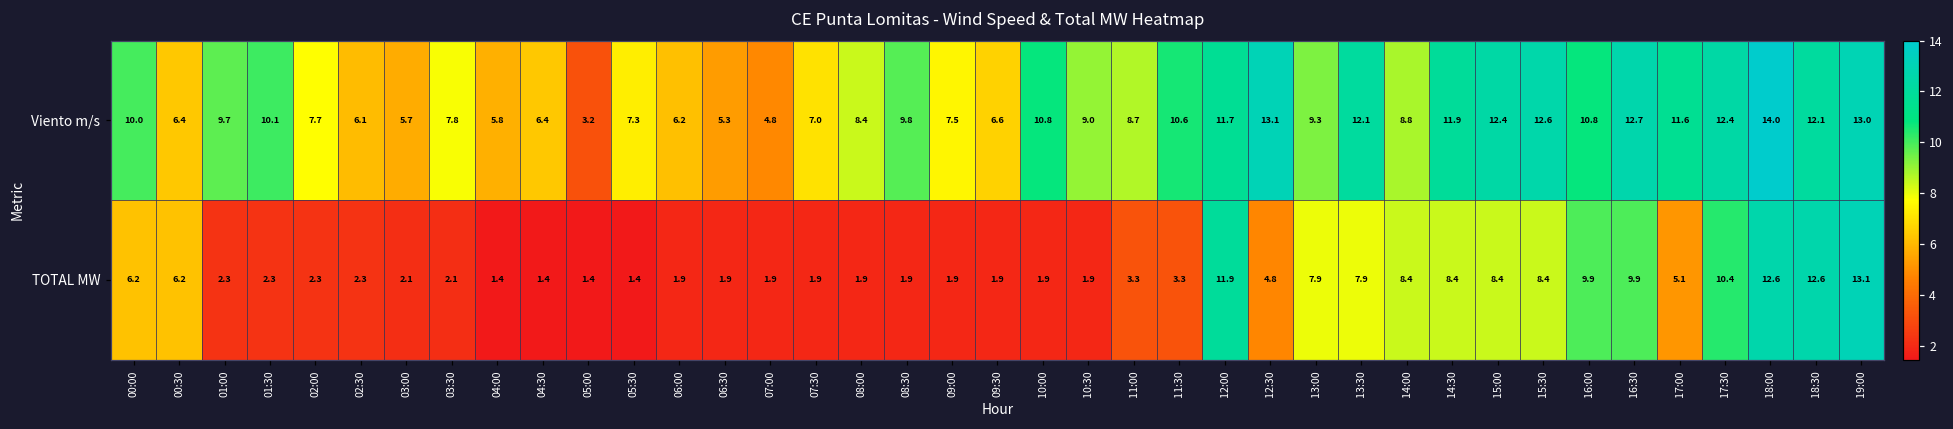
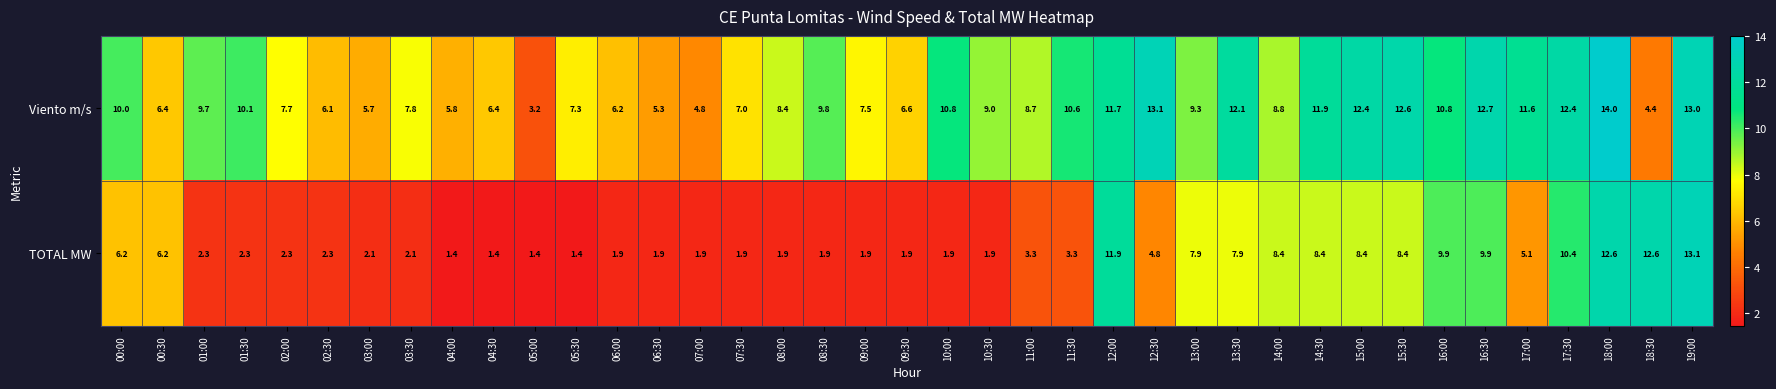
  {
    "Viento m/s": {
      "00:00": 10.0,
      "00:30": 6.4,
      "01:00": 9.7,
      "01:30": 10.1,
      "02:00": 7.7,
      "02:30": 6.1,
      "03:00": 5.7,
      "03:30": 7.8,
      "04:00": 5.8,
      "04:30": 6.4,
      "05:00": 3.2,
      "05:30": 7.3,
      "06:00": 6.2,
      "06:30": 5.3,
      "07:00": 4.8,
      "07:30": 7.0,
      "08:00": 8.4,
      "08:30": 9.8,
      "09:00": 7.5,
      "09:30": 6.6,
      "10:00": 10.8,
      "10:30": 9.0,
      "11:00": 8.7,
      "11:30": 10.6,
      "12:00": 11.7,
      "12:30": 13.1,
      "13:00": 9.3,
      "13:30": 12.1,
      "14:00": 8.8,
      "14:30": 11.9,
      "15:00": 12.4,
      "15:30": 12.6,
      "16:00": 10.8,
      "16:30": 12.7,
      "17:00": 11.6,
      "17:30": 12.4,
      "18:00": 14.0,
-     "18:30": 12.1,
+     "18:30": 4.4,
      "19:00": 13.0
    },
    "TOTAL MW": {
      "00:00": 6.2,
      "00:30": 6.2,
      "01:00": 2.3,
      "01:30": 2.3,
      "02:00": 2.3,
      "02:30": 2.3,
      "03:00": 2.1,
      "03:30": 2.1,
      "04:00": 1.4,
      "04:30": 1.4,
      "05:00": 1.4,
      "05:30": 1.4,
      "06:00": 1.9,
      "06:30": 1.9,
      "07:00": 1.9,
      "07:30": 1.9,
      "08:00": 1.9,
      "08:30": 1.9,
      "09:00": 1.9,
      "09:30": 1.9,
      "10:00": 1.9,
      "10:30": 1.9,
      "11:00": 3.3,
      "11:30": 3.3,
      "12:00": 11.9,
      "12:30": 4.8,
      "13:00": 7.9,
      "13:30": 7.9,
      "14:00": 8.4,
      "14:30": 8.4,
      "15:00": 8.4,
      "15:30": 8.4,
      "16:00": 9.9,
      "16:30": 9.9,
      "17:00": 5.1,
      "17:30": 10.4,
      "18:00": 12.6,
      "18:30": 12.6,
      "19:00": 13.1
    }
  }
